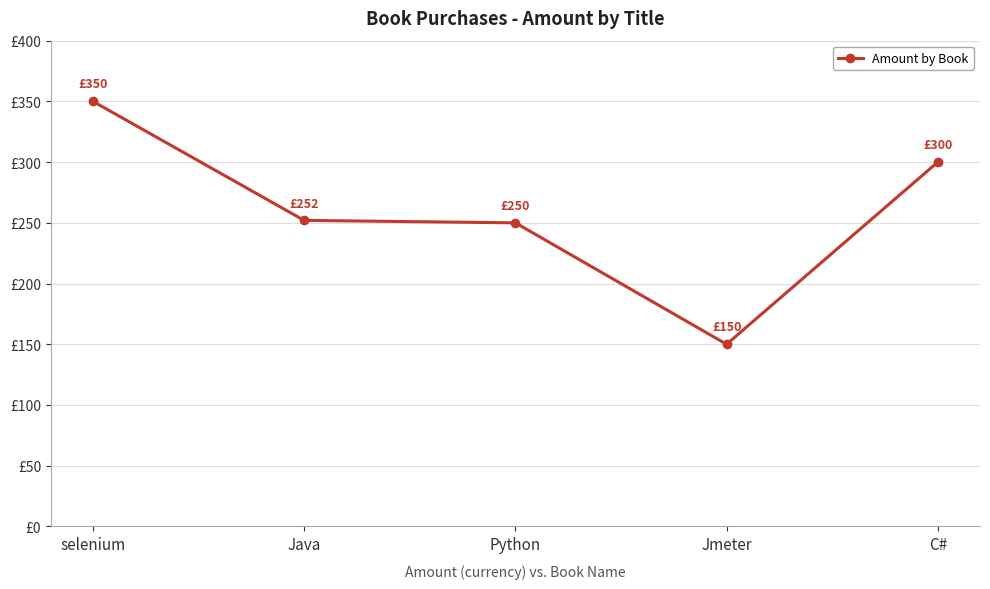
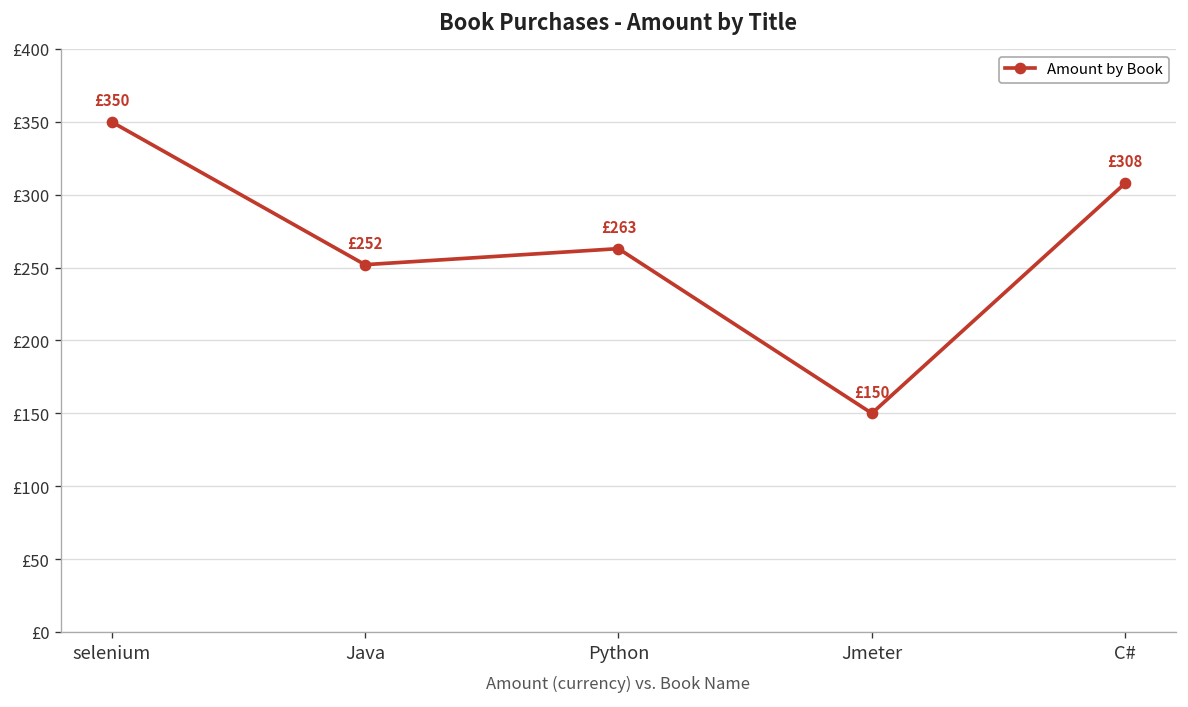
  {
    "selenium": "£350",
    "Java": "£252",
-   "Python": "£250",
+   "Python": "£263",
    "Jmeter": "£150",
-   "C#": "£300"
+   "C#": "£308"
  }
